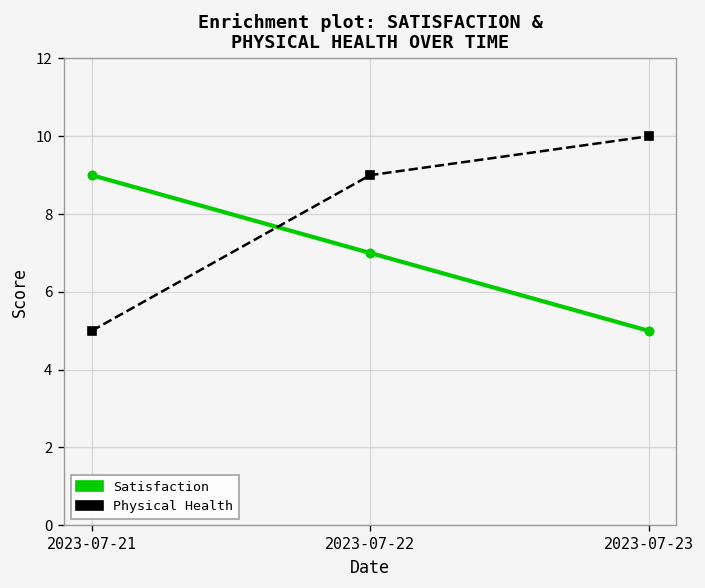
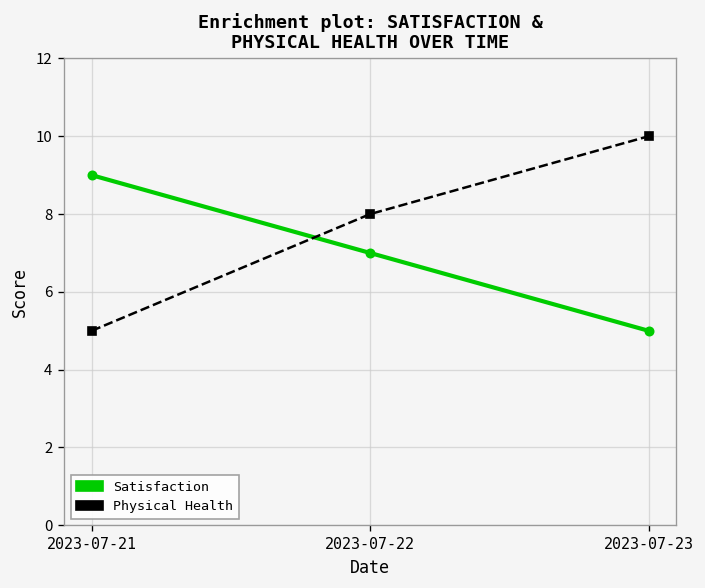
  {
    "Satisfaction": {
      "2023-07-21": 9,
      "2023-07-22": 7,
      "2023-07-23": 5
    },
    "Physical Health": {
      "2023-07-21": 5,
-     "2023-07-22": 9,
+     "2023-07-22": 8,
      "2023-07-23": 10
    }
  }
